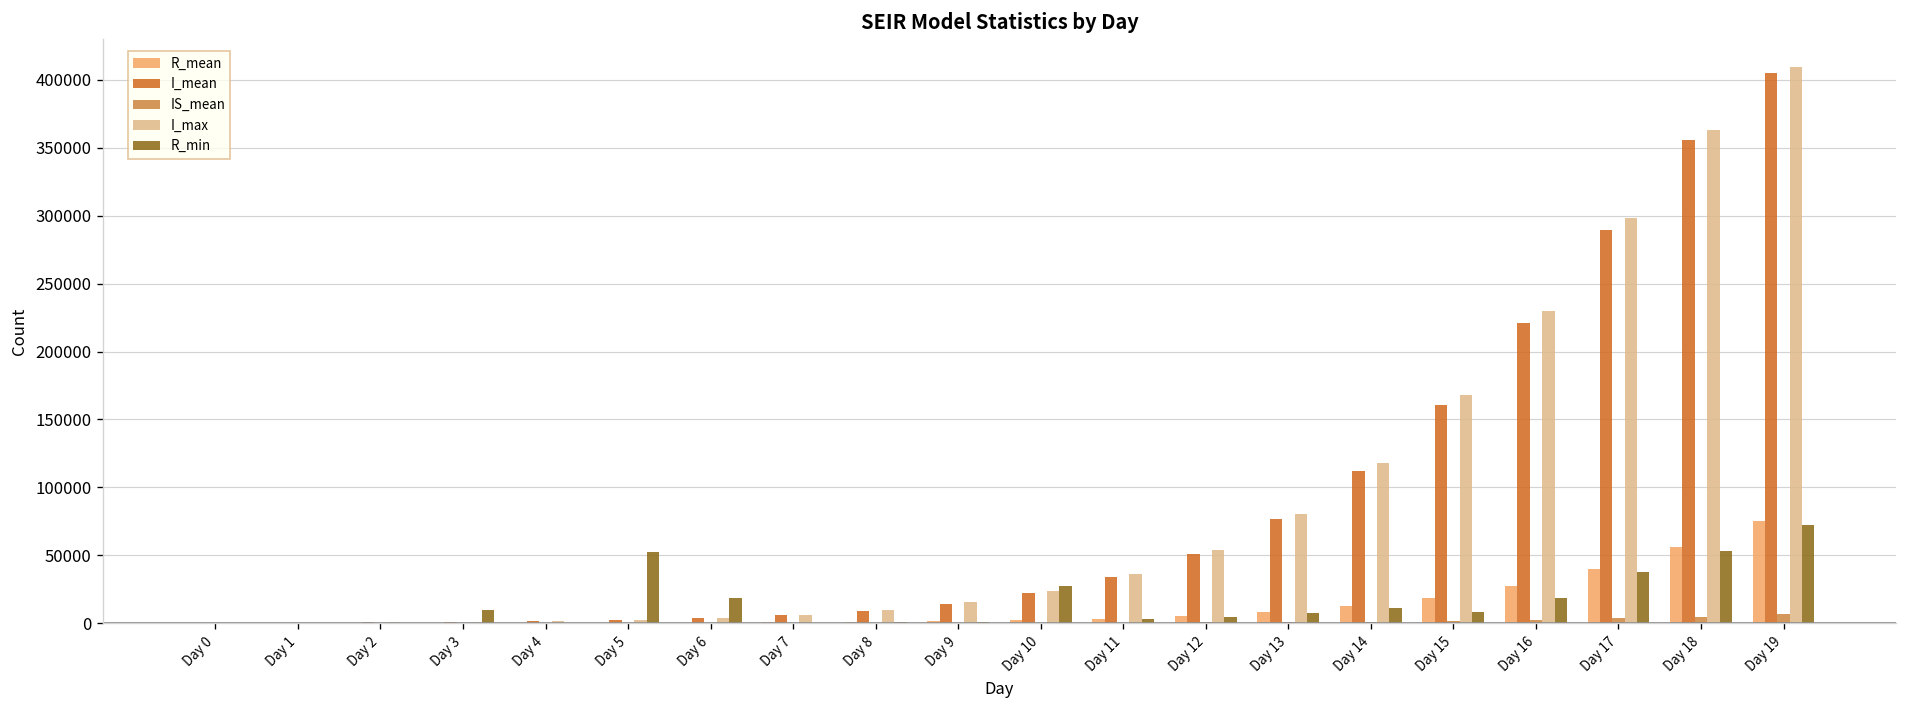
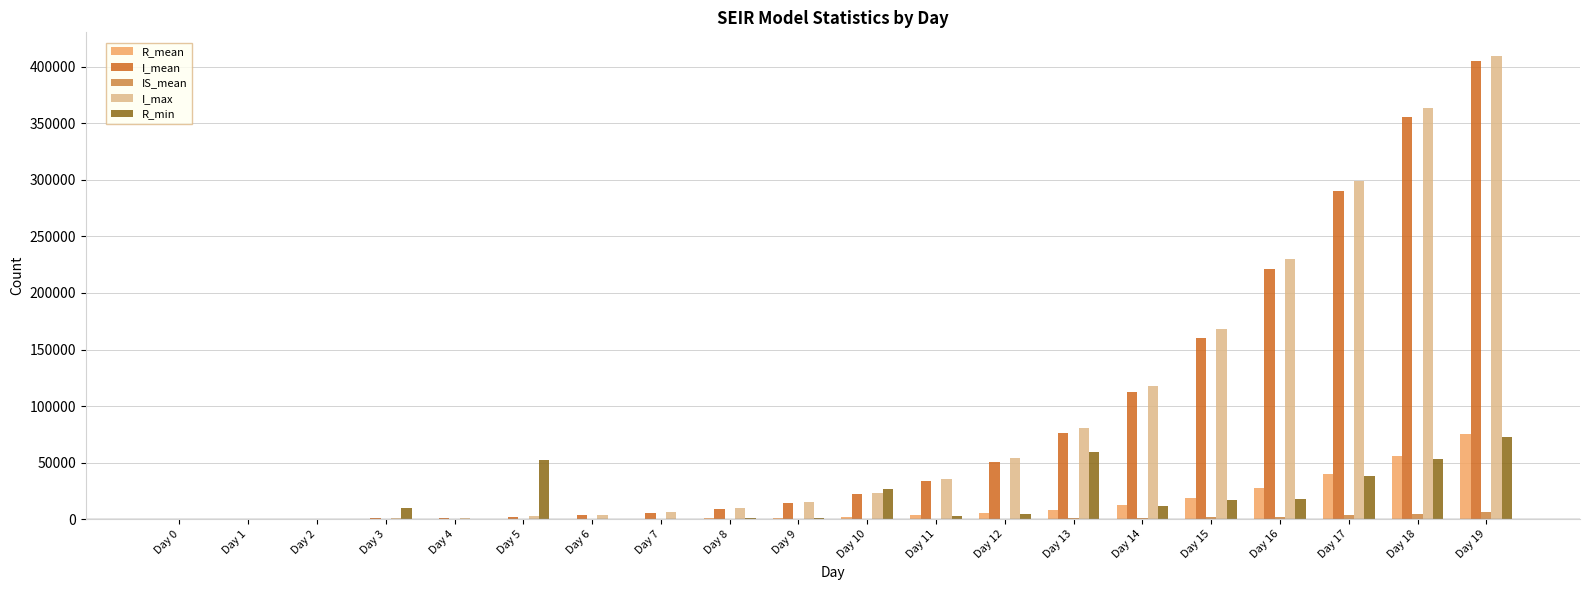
  {
    "R_min": {
      "Day 0": 0,
      "Day 1": 0,
      "Day 3": 10000,
      "Day 5": 53000,
-     "Day 6": 18000,
+     "Day 6": 0,
      "Day 10": 27000,
      "Day 11": 3000,
      "Day 12": 5000,
-     "Day 13": 7000,
+     "Day 13": 59000,
      "Day 14": 11000,
-     "Day 15": 8000,
+     "Day 15": 17000,
      "Day 16": 18000,
      "Day 17": 38000,
      "Day 18": 53000,
      "Day 19": 73000
    }
  }
